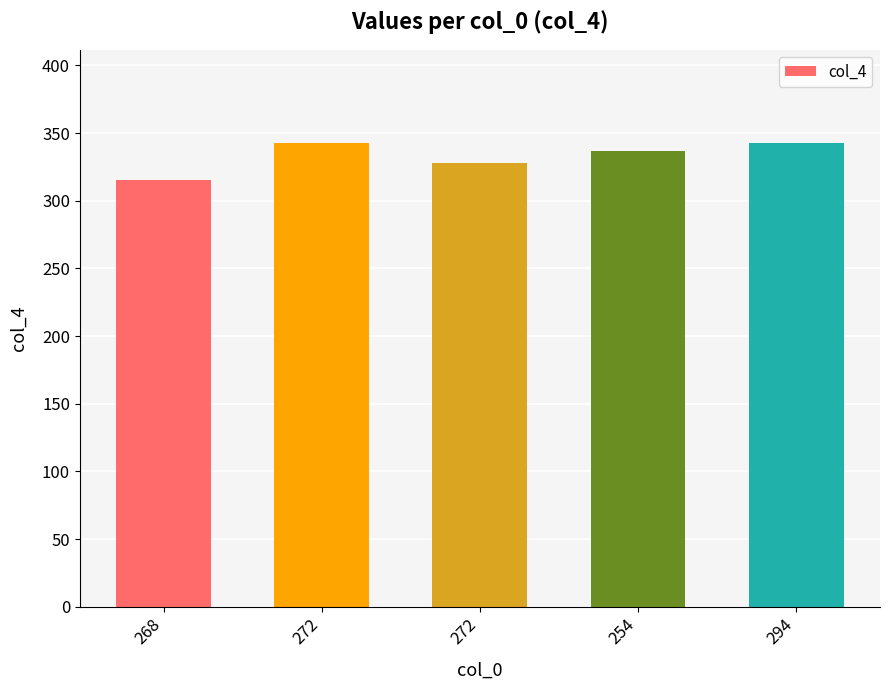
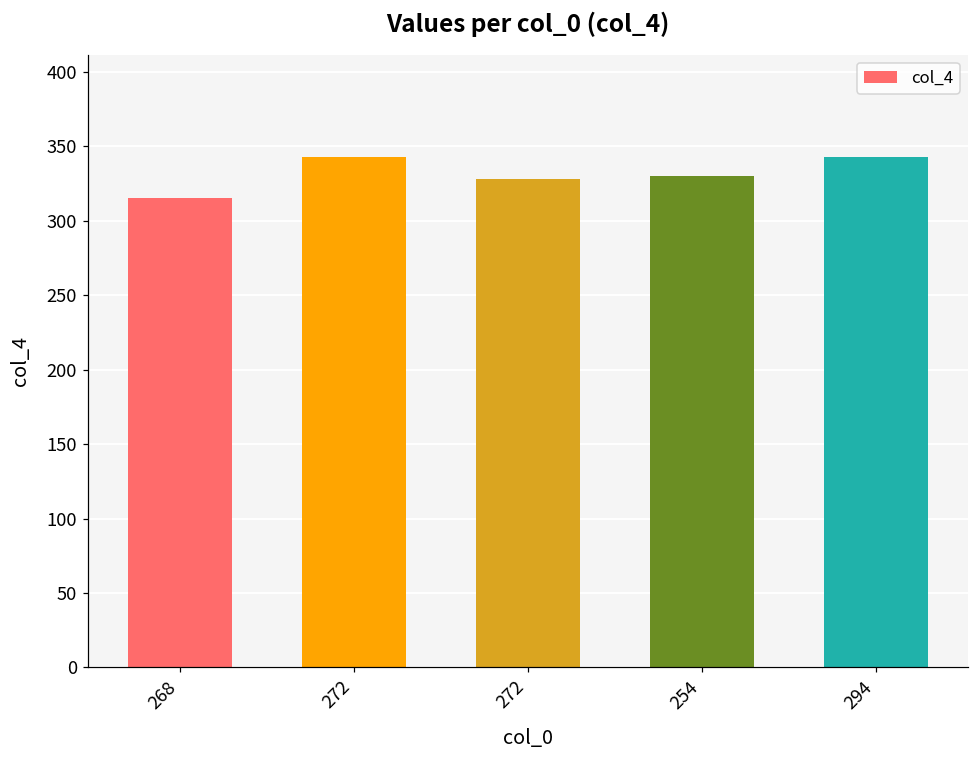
  {
    "268": 315,
-   "254": 337,
+   "254": 330,
    "294": 343
  }
